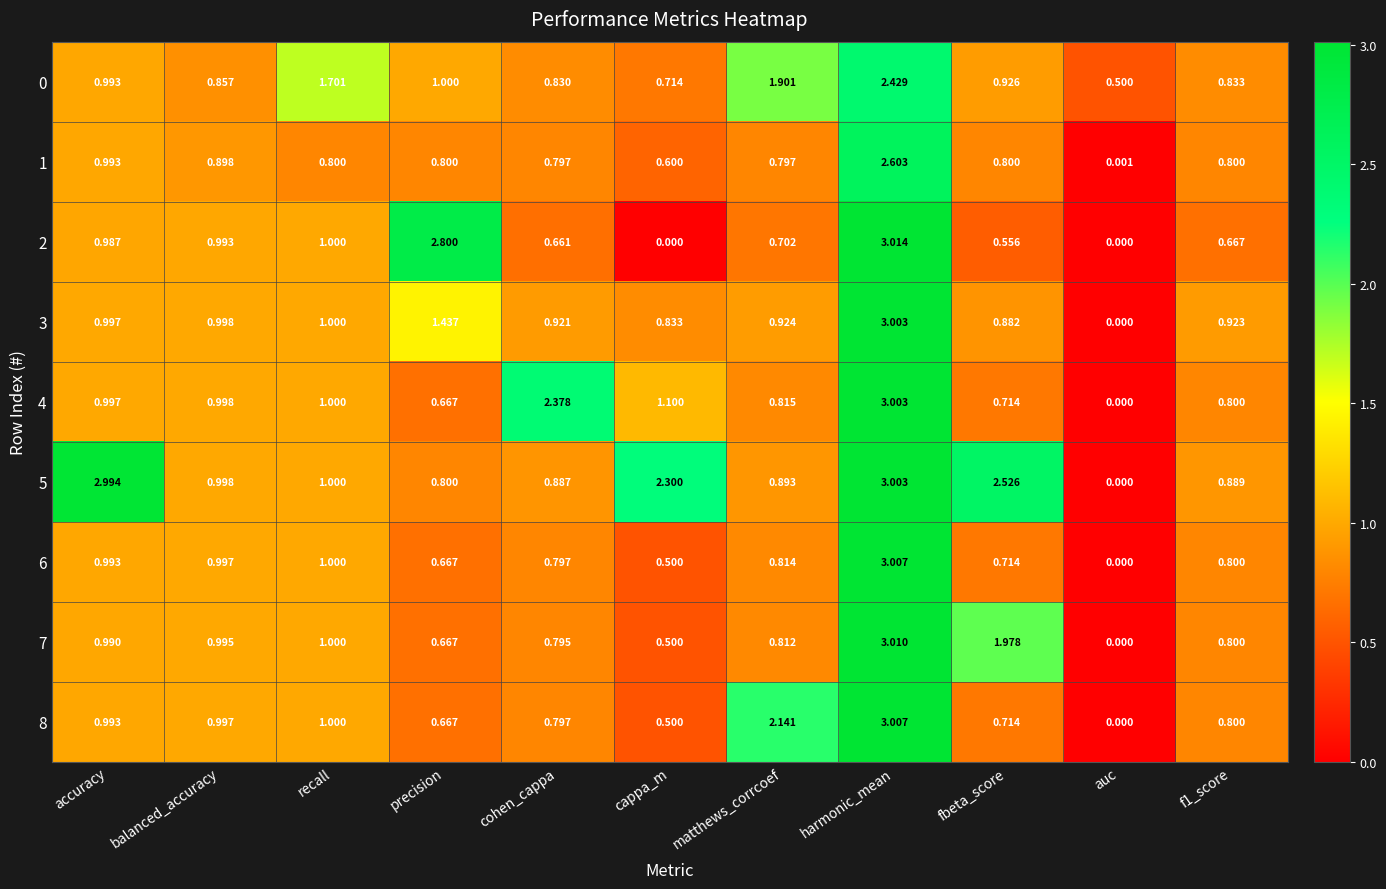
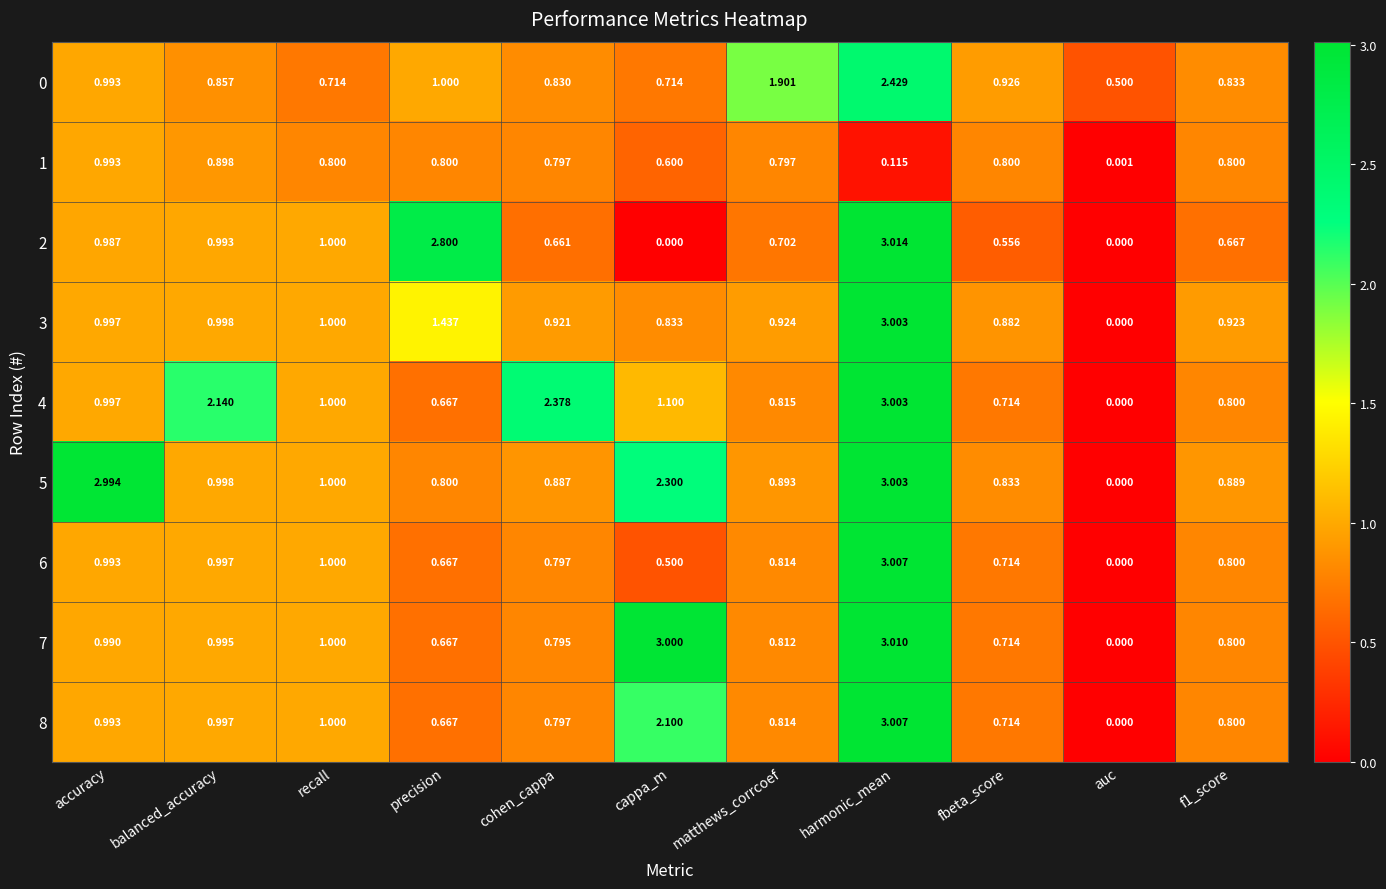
  {
    "0": {
      "accuracy": 0.993,
      "balanced_accuracy": 0.857,
-     "recall": 1.701,
+     "recall": 0.714,
      "precision": 1.000,
      "cohen_cappa": 0.830,
      "cappa_m": 0.714,
      "matthews_corrcoef": 1.901,
      "harmonic_mean": 2.429,
      "fbeta_score": 0.926,
      "auc": 0.500,
      "f1_score": 0.833
    },
    "1": {
      "accuracy": 0.993,
      "balanced_accuracy": 0.898,
      "recall": 0.800,
      "precision": 0.800,
      "cohen_cappa": 0.797,
      "cappa_m": 0.600,
      "matthews_corrcoef": 0.797,
-     "harmonic_mean": 2.603,
+     "harmonic_mean": 0.115,
      "fbeta_score": 0.800,
      "auc": 0.001,
      "f1_score": 0.800
    },
    "2": {
      "accuracy": 0.987,
      "balanced_accuracy": 0.993,
      "recall": 1.000,
      "precision": 2.800,
      "cohen_cappa": 0.661,
      "cappa_m": 0.000,
      "matthews_corrcoef": 0.702,
      "harmonic_mean": 3.014,
      "fbeta_score": 0.556,
      "auc": 0.000,
      "f1_score": 0.667
    },
    "3": {
      "accuracy": 0.997,
      "balanced_accuracy": 0.998,
      "recall": 1.000,
      "precision": 1.437,
      "cohen_cappa": 0.921,
      "cappa_m": 0.833,
      "matthews_corrcoef": 0.924,
      "harmonic_mean": 3.003,
      "fbeta_score": 0.882,
      "auc": 0.000,
      "f1_score": 0.923
    },
    "4": {
      "accuracy": 0.997,
-     "balanced_accuracy": 0.998,
+     "balanced_accuracy": 2.140,
      "recall": 1.000,
      "precision": 0.667,
      "cohen_cappa": 2.378,
      "cappa_m": 1.100,
      "matthews_corrcoef": 0.815,
      "harmonic_mean": 3.003,
      "fbeta_score": 0.714,
      "auc": 0.000,
      "f1_score": 0.800
    },
    "5": {
      "accuracy": 2.994,
      "balanced_accuracy": 0.998,
      "recall": 1.000,
      "precision": 0.800,
      "cohen_cappa": 0.887,
      "cappa_m": 2.300,
      "matthews_corrcoef": 0.893,
      "harmonic_mean": 3.003,
-     "fbeta_score": 2.526,
+     "fbeta_score": 0.833,
      "auc": 0.000,
      "f1_score": 0.889
    },
    "6": {
      "accuracy": 0.993,
      "balanced_accuracy": 0.997,
      "recall": 1.000,
      "precision": 0.667,
      "cohen_cappa": 0.797,
      "cappa_m": 0.500,
      "matthews_corrcoef": 0.814,
      "harmonic_mean": 3.007,
      "fbeta_score": 0.714,
      "auc": 0.000,
      "f1_score": 0.800
    },
    "7": {
      "accuracy": 0.990,
      "balanced_accuracy": 0.995,
      "recall": 1.000,
      "precision": 0.667,
      "cohen_cappa": 0.795,
-     "cappa_m": 0.500,
+     "cappa_m": 3.000,
      "matthews_corrcoef": 0.812,
      "harmonic_mean": 3.010,
-     "fbeta_score": 1.978,
+     "fbeta_score": 0.714,
      "auc": 0.000,
      "f1_score": 0.800
    },
    "8": {
      "accuracy": 0.993,
      "balanced_accuracy": 0.997,
      "recall": 1.000,
      "precision": 0.667,
      "cohen_cappa": 0.797,
-     "cappa_m": 0.500,
-     "matthews_corrcoef": 2.141,
+     "cappa_m": 2.100,
+     "matthews_corrcoef": 0.814,
      "harmonic_mean": 3.007,
      "fbeta_score": 0.714,
      "auc": 0.000,
      "f1_score": 0.800
    }
  }
